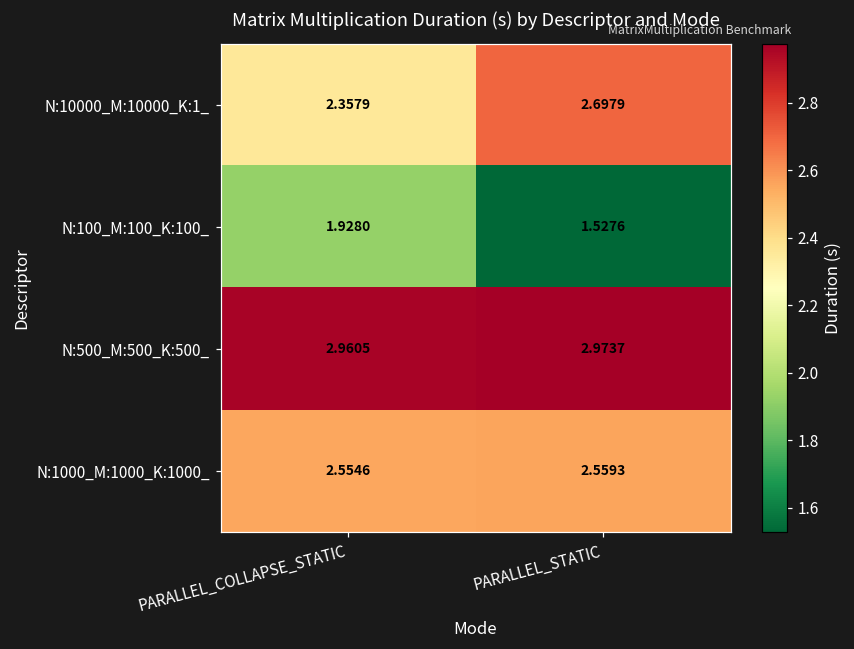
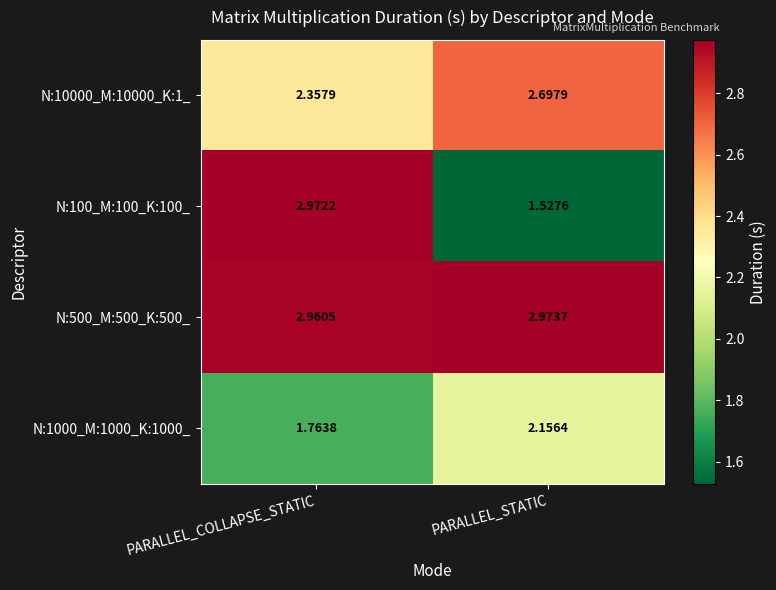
  {
    "N:10000_M:10000_K:1_": {
      "PARALLEL_COLLAPSE_STATIC": 2.3579,
      "PARALLEL_STATIC": 2.6979
    },
    "N:100_M:100_K:100_": {
-     "PARALLEL_COLLAPSE_STATIC": 1.9280,
+     "PARALLEL_COLLAPSE_STATIC": 2.9722,
      "PARALLEL_STATIC": 1.5276
    },
    "N:500_M:500_K:500_": {
      "PARALLEL_COLLAPSE_STATIC": 2.9605,
      "PARALLEL_STATIC": 2.9737
    },
    "N:1000_M:1000_K:1000_": {
-     "PARALLEL_COLLAPSE_STATIC": 2.5546,
-     "PARALLEL_STATIC": 2.5593
+     "PARALLEL_COLLAPSE_STATIC": 1.7638,
+     "PARALLEL_STATIC": 2.1564
    }
  }
